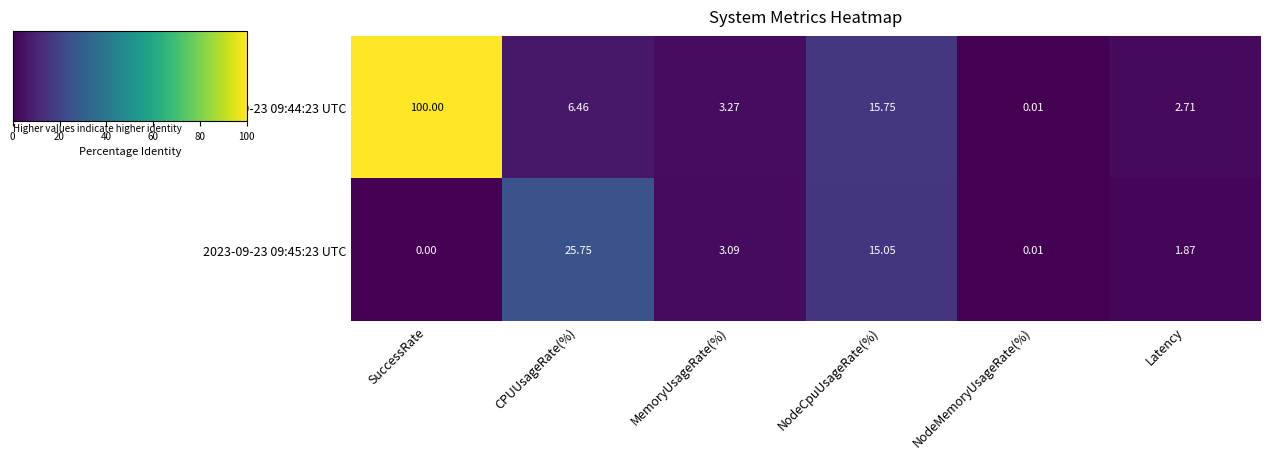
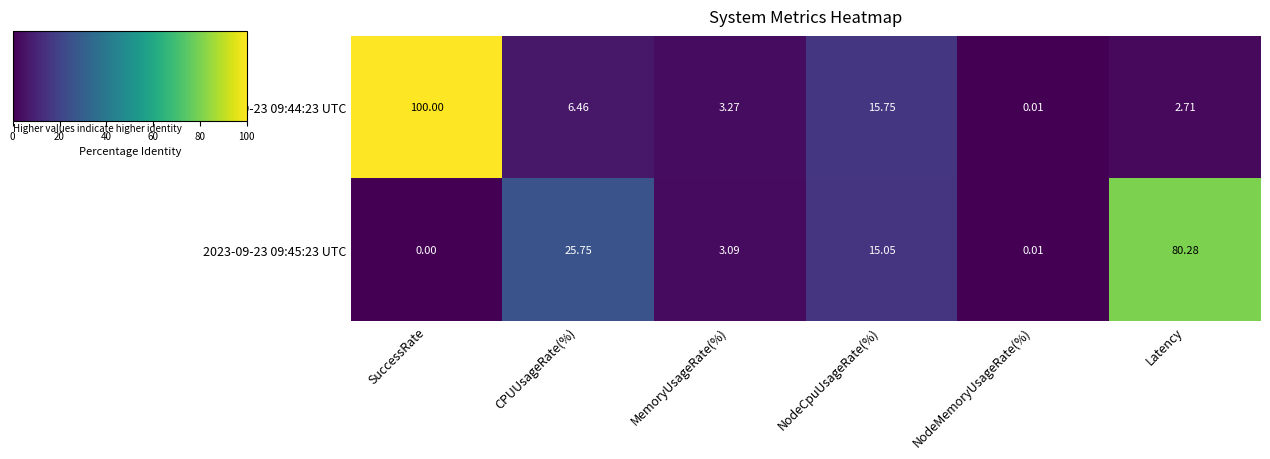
  {
    "2023-09-23 09:45:23 UTC": {
      "SuccessRate": 0.00,
      "CPUUsageRate(%)": 25.75,
      "MemoryUsageRate(%)": 3.09,
      "NodeCpuUsageRate(%)": 15.05,
      "NodeMemoryUsageRate(%)": 0.01,
-     "Latency": 1.87
+     "Latency": 80.28
    }
  }
